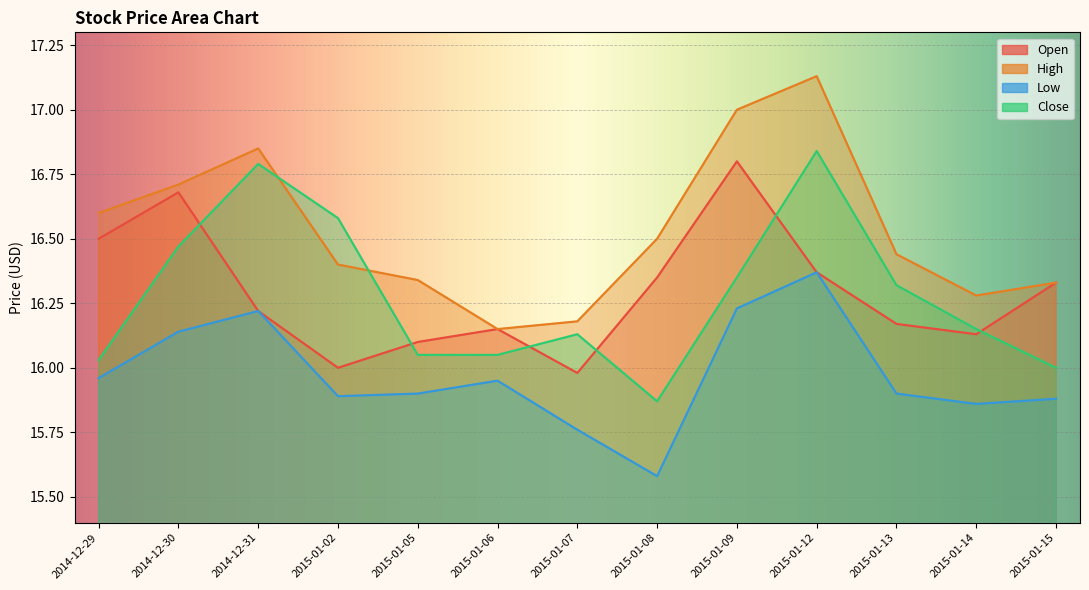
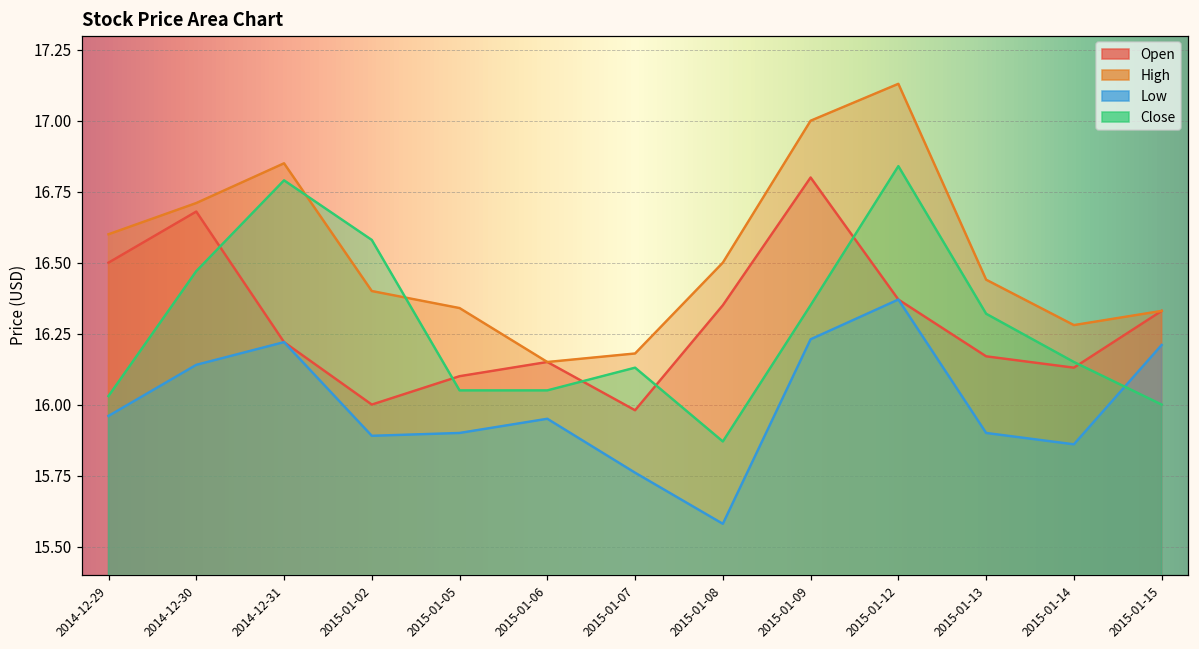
  {
    "Low": {
      "2014-12-29": 15.96,
      "2014-12-30": 16.14,
      "2015-01-02": 15.89,
      "2015-01-05": 15.90,
      "2015-01-06": 15.95,
      "2015-01-07": 15.76,
      "2015-01-08": 15.58,
      "2015-01-09": 16.23,
      "2015-01-13": 15.90,
      "2015-01-14": 15.86,
-     "2015-01-15": 15.88
+     "2015-01-15": 16.21
    },
    "Close": {
      "2014-12-29": 16.03,
      "2014-12-30": 16.47,
      "2014-12-31": 16.79,
      "2015-01-02": 16.58,
      "2015-01-05": 16.05,
      "2015-01-06": 16.05,
      "2015-01-07": 16.13,
      "2015-01-08": 15.87,
      "2015-01-09": 16.35,
      "2015-01-12": 16.84,
      "2015-01-13": 16.32,
      "2015-01-14": 16.15,
      "2015-01-15": 16.00
    }
  }
